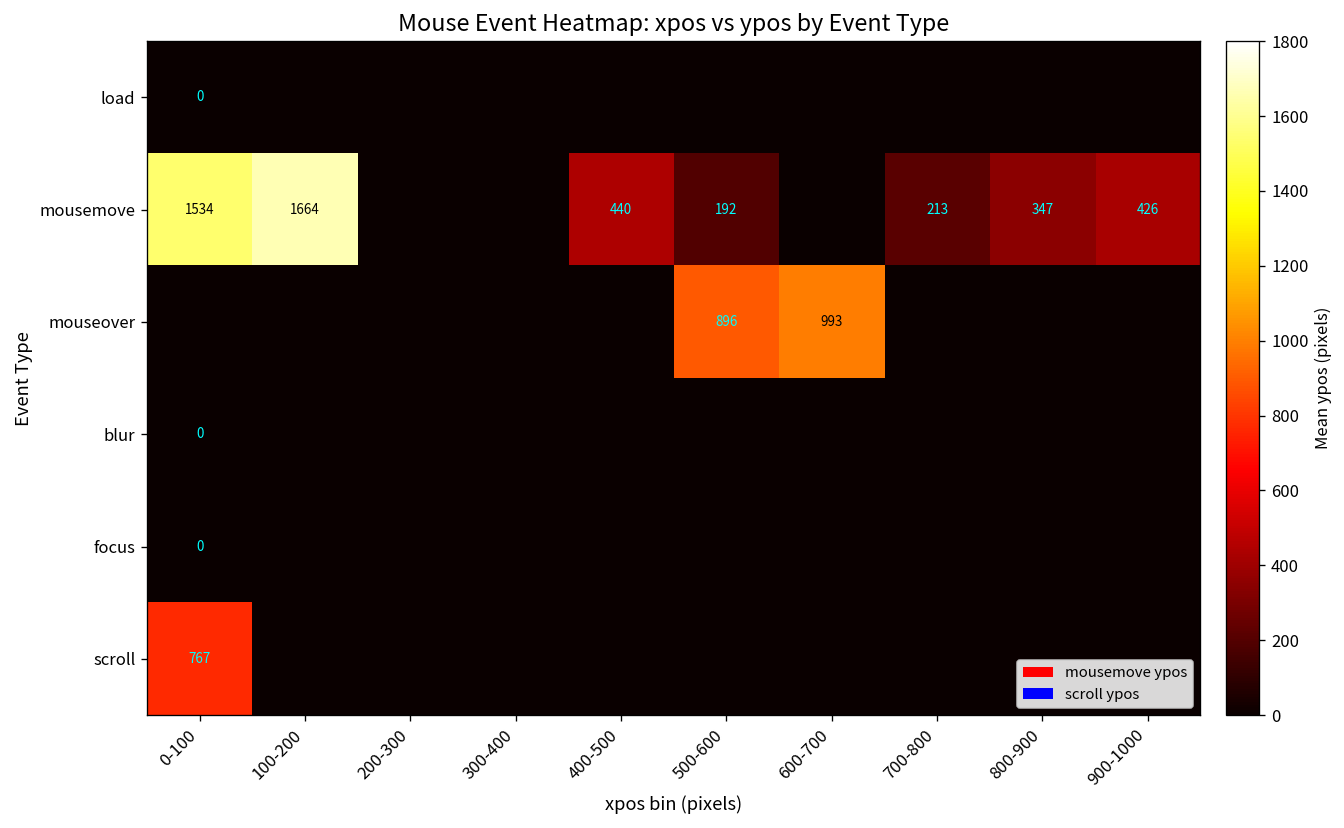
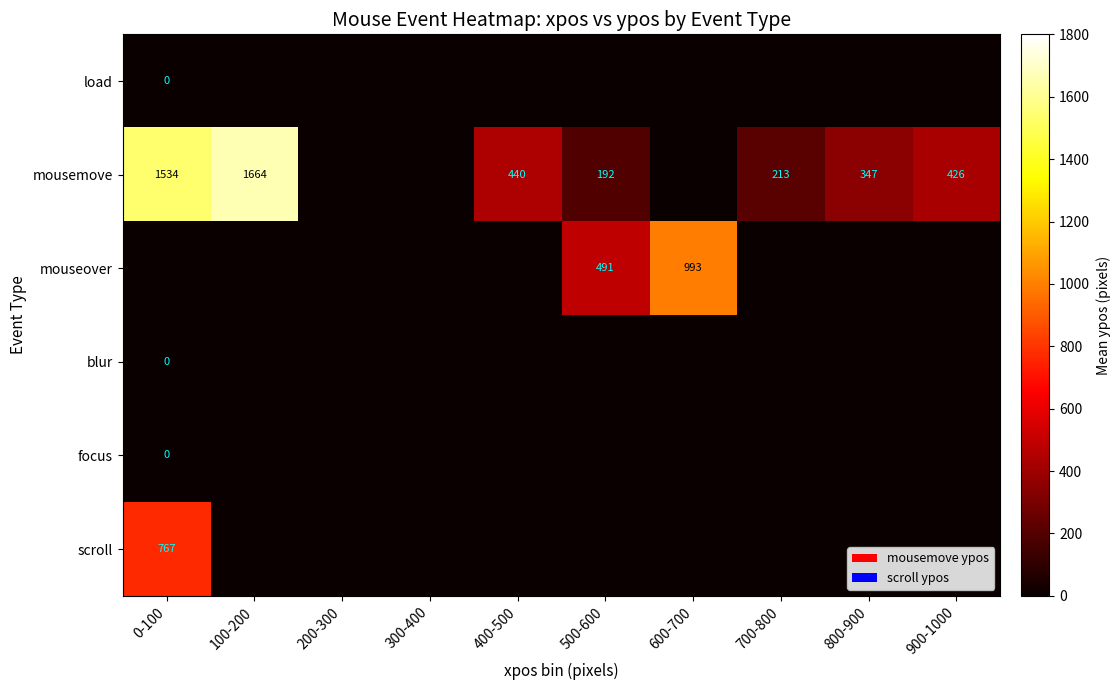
  {
    "load": {
      "0-100": 0
    },
    "mousemove": {
      "0-100": 1534,
      "100-200": 1664,
      "400-500": 440,
      "500-600": 192,
      "700-800": 213,
      "800-900": 347,
      "900-1000": 426
    },
    "mouseover": {
-     "500-600": 896,
+     "500-600": 491,
      "600-700": 993
    },
    "blur": {
      "0-100": 0
    },
    "focus": {
      "0-100": 0
    },
    "scroll": {
      "0-100": 767
    }
  }
